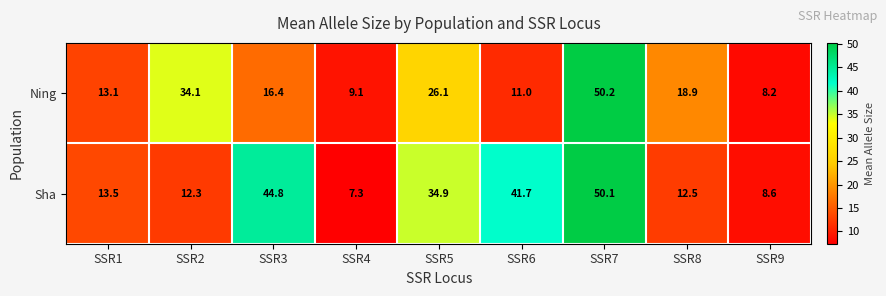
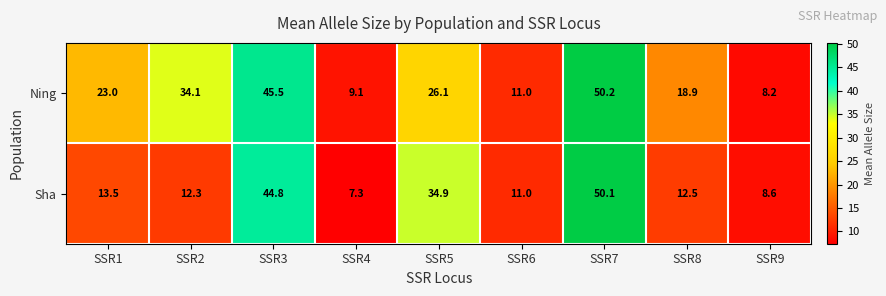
  {
    "Ning": {
-     "SSR1": 13.1,
+     "SSR1": 23.0,
      "SSR2": 34.1,
-     "SSR3": 16.4,
+     "SSR3": 45.5,
      "SSR4": 9.1,
      "SSR5": 26.1,
      "SSR6": 11.0,
      "SSR7": 50.2,
      "SSR8": 18.9,
      "SSR9": 8.2
    },
    "Sha": {
      "SSR1": 13.5,
      "SSR2": 12.3,
      "SSR3": 44.8,
      "SSR4": 7.3,
      "SSR5": 34.9,
-     "SSR6": 41.7,
+     "SSR6": 11.0,
      "SSR7": 50.1,
      "SSR8": 12.5,
      "SSR9": 8.6
    }
  }
